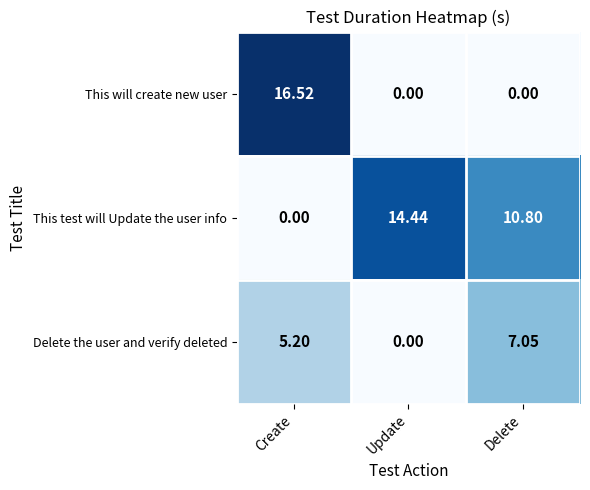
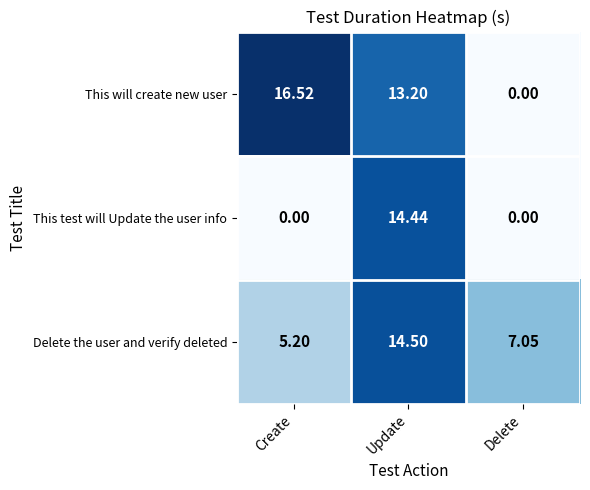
  {
    "This will create new user": {
      "Create": 16.52,
-     "Update": 0.00,
+     "Update": 13.20,
      "Delete": 0.00
    },
    "This test will Update the user info": {
      "Create": 0.00,
      "Update": 14.44,
-     "Delete": 10.80
+     "Delete": 0.00
    },
    "Delete the user and verify deleted": {
      "Create": 5.20,
-     "Update": 0.00,
+     "Update": 14.50,
      "Delete": 7.05
    }
  }
